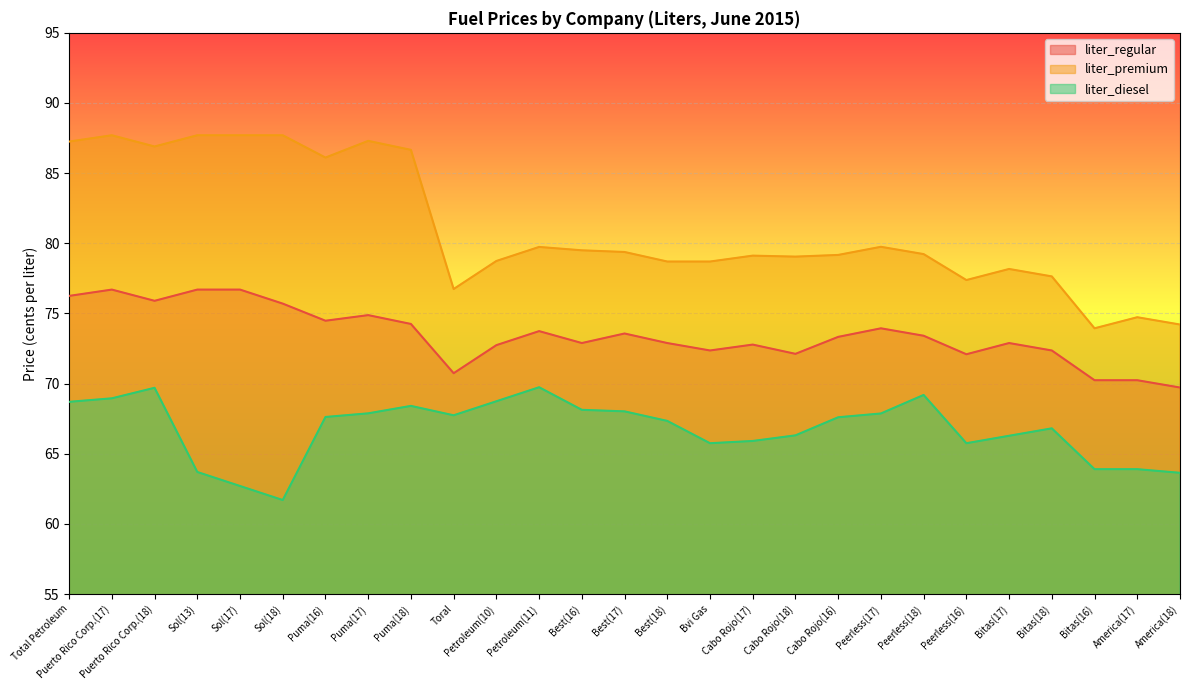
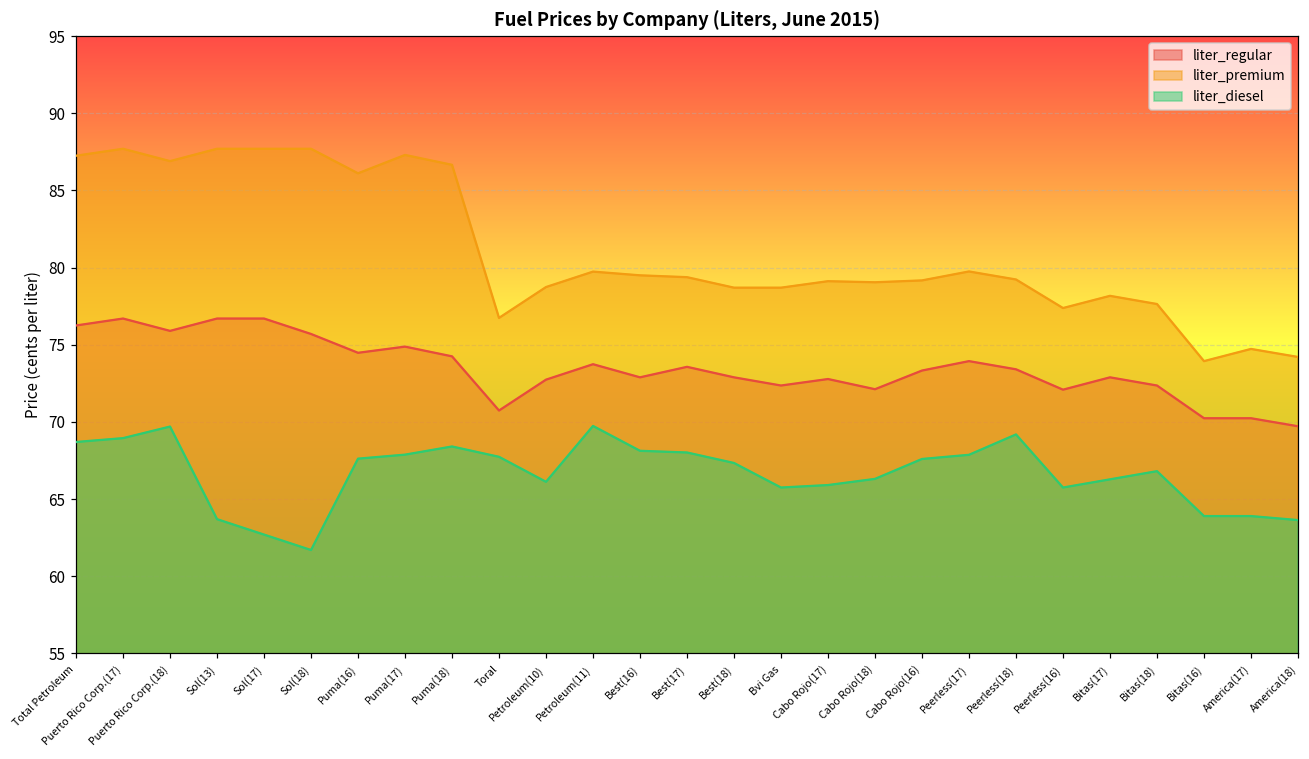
  {
    "liter_regular": {
      "Total Petroleum": 76.3,
      "Puerto Rico Corp.(17)": 76.7,
      "Puerto Rico Corp.(18)": 75.9,
      "Sol(13)": 76.7,
      "Sol(17)": 76.7,
      "Sol(18)": 75.7,
      "Puma(16)": 74.5,
      "Puma(17)": 74.9,
      "Puma(18)": 74.3,
      "Toral": 70.7,
      "Petroleum(10)": 72.7,
      "Petroleum(11)": 73.7,
      "Best(16)": 72.9,
      "Best(17)": 73.6,
      "Best(18)": 72.9,
      "Bvi Gas": 72.4,
      "Cabo Rojo(17)": 72.8,
      "Cabo Rojo(18)": 72.1,
      "Cabo Rojo(16)": 73.3,
      "Peerless(17)": 73.9,
      "Peerless(18)": 73.4,
      "Peerless(16)": 72.1,
      "Bitas(17)": 72.9,
      "Bitas(18)": 72.4,
      "Bitas(16)": 70.2,
      "America(17)": 70.2,
      "America(18)": 69.7
    },
    "liter_premium": {
      "Total Petroleum": 87.3,
      "Puerto Rico Corp.(17)": 87.7,
      "Puerto Rico Corp.(18)": 86.9,
      "Sol(13)": 87.7,
      "Sol(17)": 87.7,
      "Sol(18)": 87.7,
      "Puma(16)": 86.1,
      "Puma(17)": 87.3,
      "Puma(18)": 86.7,
      "Toral": 76.7,
      "Petroleum(10)": 78.7,
      "Petroleum(11)": 79.7,
      "Best(16)": 79.5,
      "Best(17)": 79.4,
      "Best(18)": 78.7,
      "Bvi Gas": 78.7,
      "Cabo Rojo(17)": 79.1,
      "Cabo Rojo(18)": 79.1,
      "Cabo Rojo(16)": 79.2,
      "Peerless(17)": 79.8,
      "Peerless(18)": 79.2,
      "Peerless(16)": 77.4,
      "Bitas(17)": 78.2,
      "Bitas(18)": 77.6,
      "Bitas(16)": 73.9,
      "America(17)": 74.7,
      "America(18)": 74.2
    },
    "liter_diesel": {
      "Total Petroleum": 68.7,
      "Puerto Rico Corp.(17)": 69.0,
      "Puerto Rico Corp.(18)": 69.7,
      "Sol(13)": 63.7,
      "Sol(17)": 62.7,
      "Sol(18)": 61.7,
      "Puma(16)": 67.6,
      "Puma(17)": 67.9,
      "Puma(18)": 68.4,
      "Toral": 67.7,
-     "Petroleum(10)": 68.7,
+     "Petroleum(10)": 66.1,
      "Petroleum(11)": 69.7,
      "Best(16)": 68.1,
      "Best(17)": 68.0,
      "Best(18)": 67.3,
      "Bvi Gas": 65.8,
      "Cabo Rojo(17)": 65.9,
      "Cabo Rojo(18)": 66.3,
      "Cabo Rojo(16)": 67.6,
      "Peerless(17)": 67.9,
      "Peerless(18)": 69.2,
      "Peerless(16)": 65.8,
      "Bitas(17)": 66.3,
      "Bitas(18)": 66.8,
      "Bitas(16)": 63.9,
      "America(17)": 63.9,
      "America(18)": 63.6
    }
  }
